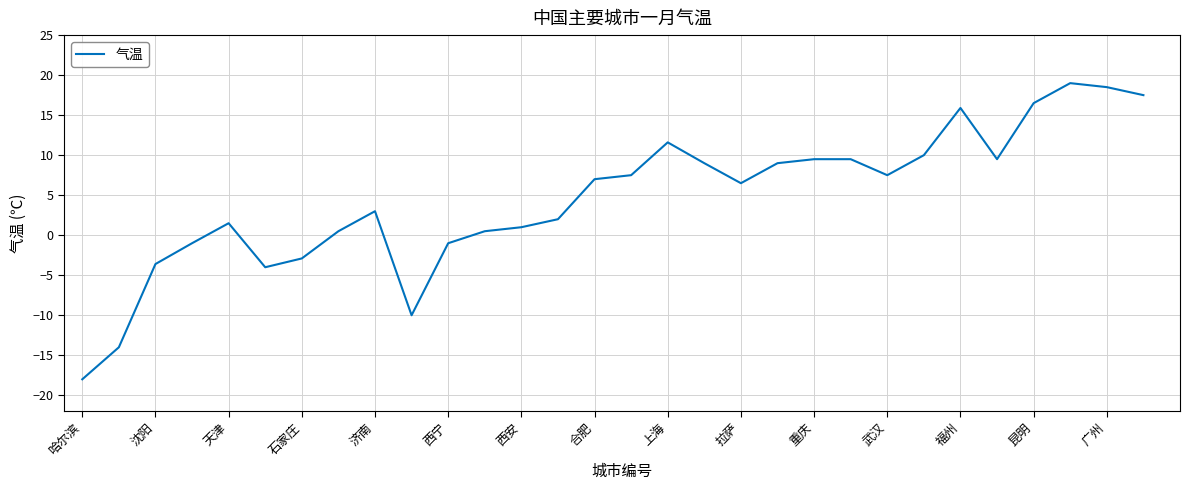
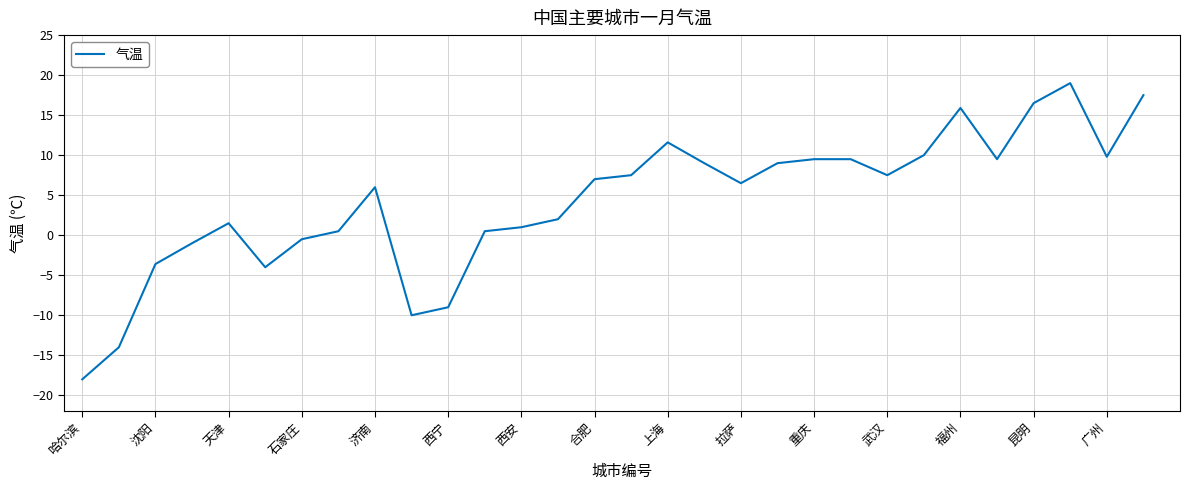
  {
    "哈尔滨": -18,
    "沈阳": -4,
    "天津": 2,
-   "石家庄": -3,
-   "济南": 3,
-   "西宁": -1,
+   "石家庄": -1,
+   "济南": 6,
+   "西宁": -9,
    "西安": 1,
    "合肥": 7,
    "上海": 12,
    "拉萨": 7,
    "重庆": 10,
    "武汉": 8,
    "福州": 16,
    "昆明": 17,
-   "广州": 19
+   "广州": 10
  }
